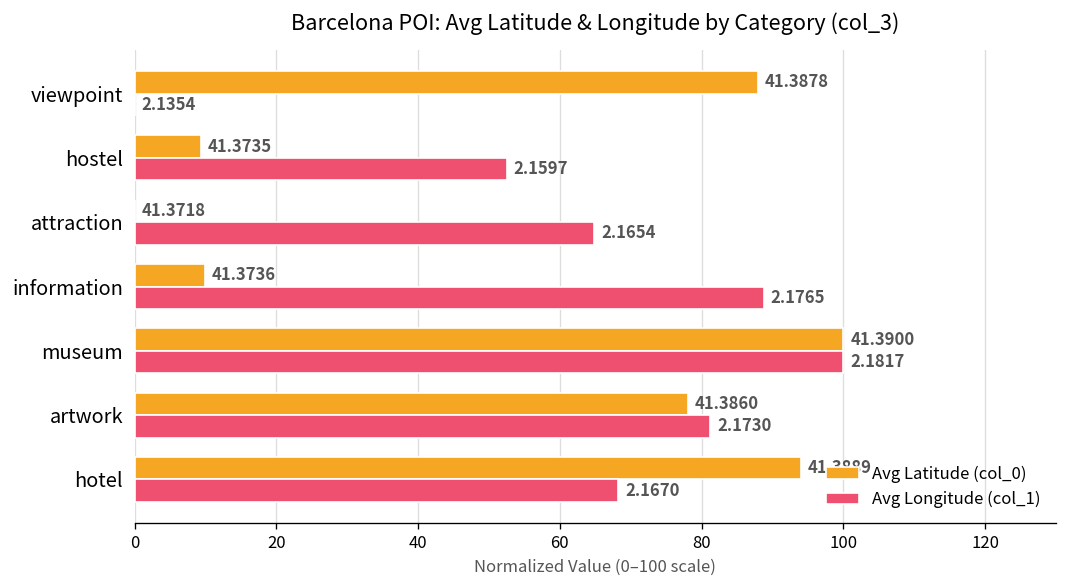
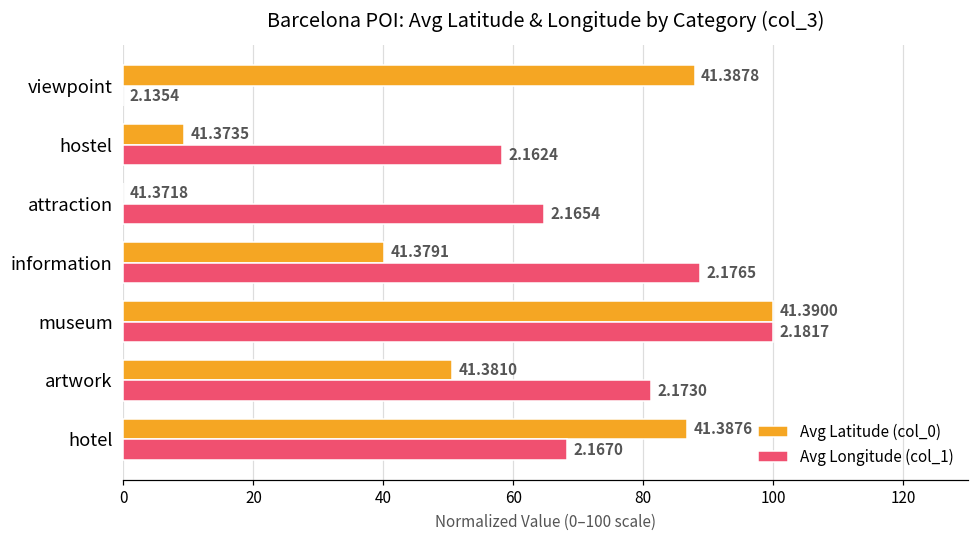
  {
    "Avg Latitude (col_0)": {
-     "information": 41.3736,
-     "artwork": 41.3860,
-     "hotel": 41.3889
+     "information": 41.3791,
+     "artwork": 41.3810,
+     "hotel": 41.3876
    },
    "Avg Longitude (col_1)": {
-     "hostel": 2.1597
+     "hostel": 2.1624
    }
  }
